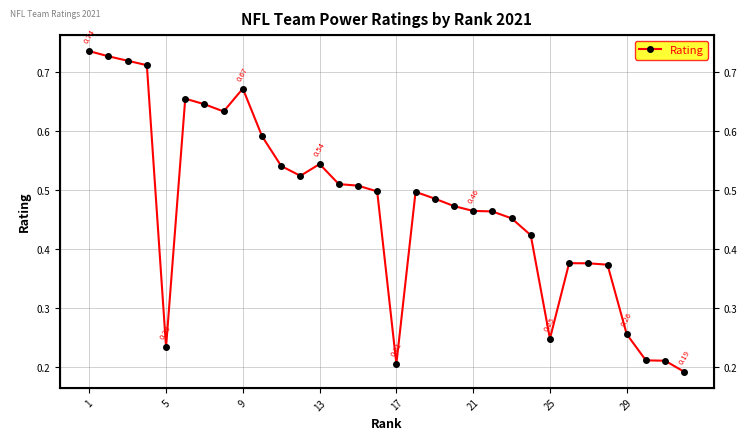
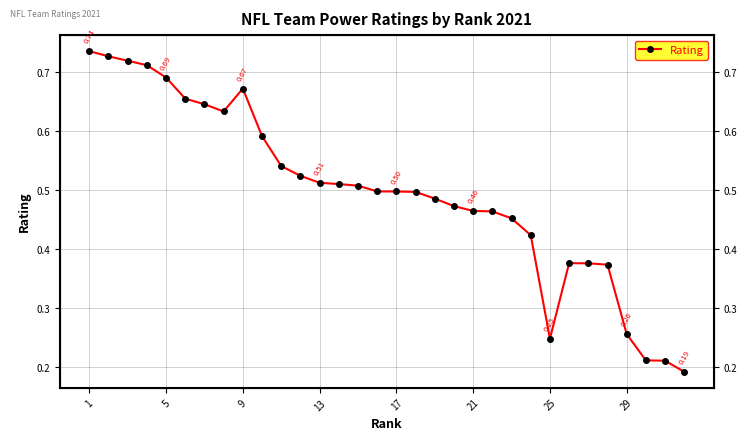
  {
    "1": 0.74,
-   "5": 0.23,
+   "5": 0.69,
    "9": 0.67,
-   "13": 0.54,
-   "17": 0.21,
+   "13": 0.51,
+   "17": 0.50,
    "21": 0.46,
    "25": 0.25,
    "29": 0.26
  }
